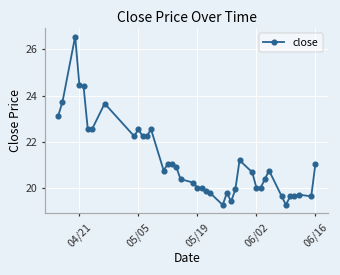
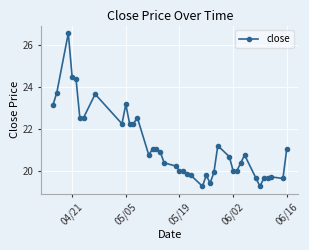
  {
    "04/21": 24.5,
-   "05/05": 22.6,
+   "05/05": 23.2,
    "05/19": 20.0,
    "06/02": 20.0,
    "06/16": 21.1
  }
